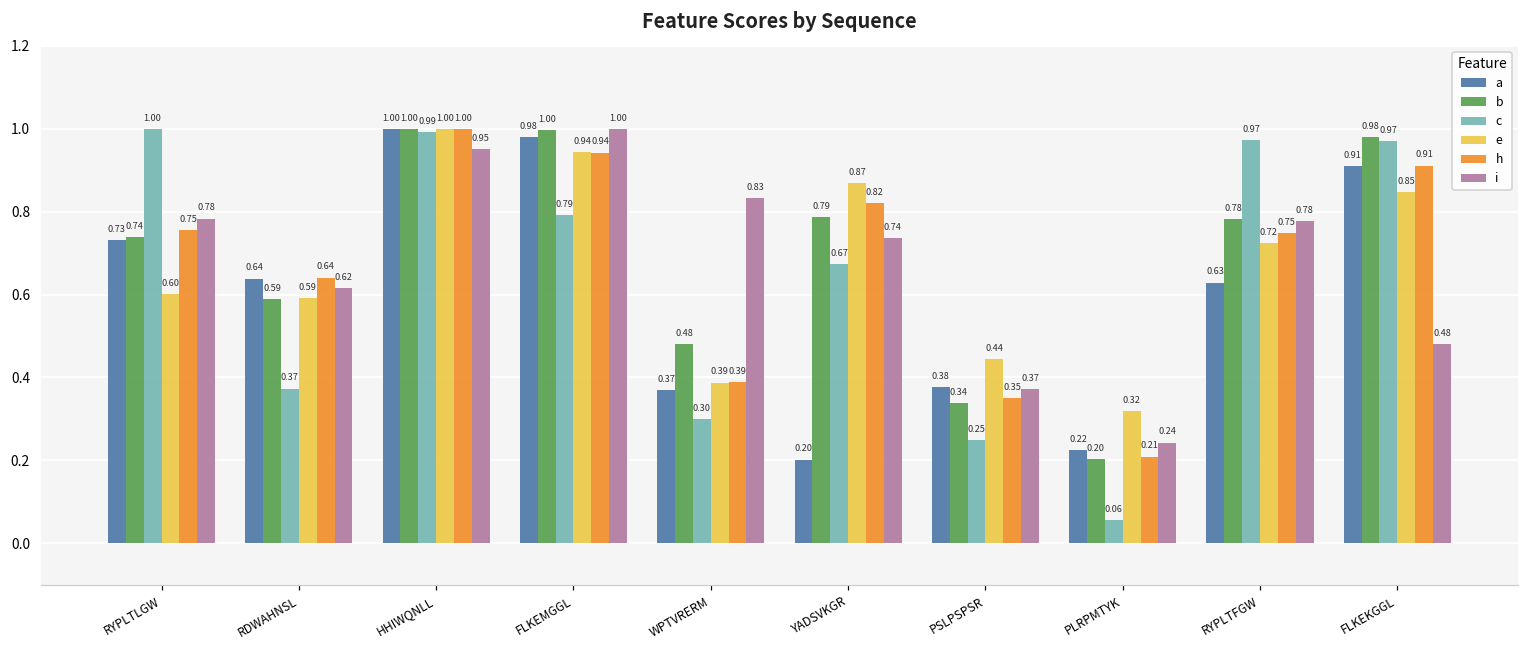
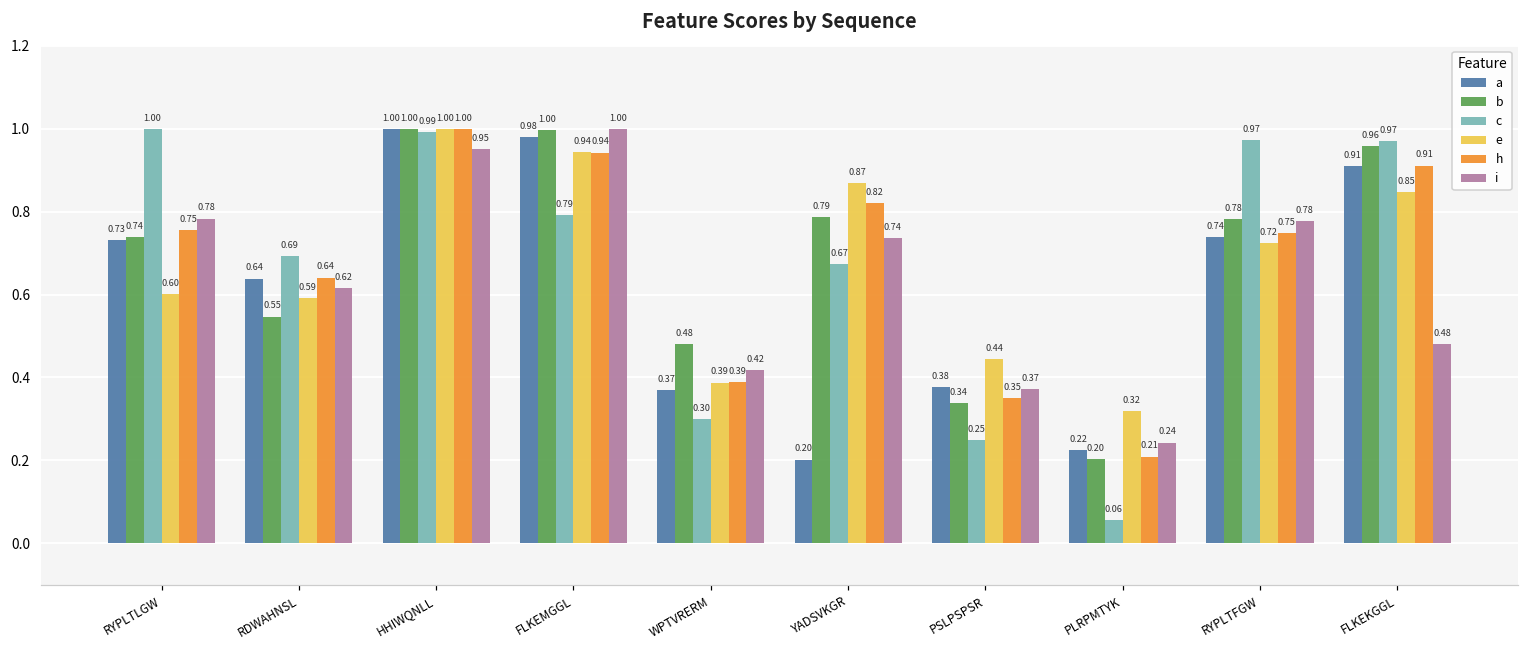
  {
    "a": {
      "RYPLTLGW": 0.73,
      "RDWAHNSL": 0.64,
      "HHIWQNLL": 1.00,
      "FLKEMGGL": 0.98,
      "WPTVRERM": 0.37,
      "YADSVKGR": 0.20,
      "PSLPSPSR": 0.38,
      "PLRPMTYK": 0.22,
-     "RYPLTFGW": 0.63,
+     "RYPLTFGW": 0.74,
      "FLKEKGGL": 0.91
    },
    "b": {
      "RYPLTLGW": 0.74,
-     "RDWAHNSL": 0.59,
+     "RDWAHNSL": 0.55,
      "HHIWQNLL": 1.00,
      "FLKEMGGL": 1.00,
      "WPTVRERM": 0.48,
      "YADSVKGR": 0.79,
      "PSLPSPSR": 0.34,
      "PLRPMTYK": 0.20,
      "RYPLTFGW": 0.78,
-     "FLKEKGGL": 0.98
+     "FLKEKGGL": 0.96
    },
    "c": {
      "RYPLTLGW": 1.00,
-     "RDWAHNSL": 0.37,
+     "RDWAHNSL": 0.69,
      "HHIWQNLL": 0.99,
      "FLKEMGGL": 0.79,
      "WPTVRERM": 0.30,
      "YADSVKGR": 0.67,
      "PSLPSPSR": 0.25,
      "PLRPMTYK": 0.06,
      "RYPLTFGW": 0.97,
      "FLKEKGGL": 0.97
    },
    "e": {
      "RYPLTLGW": 0.60,
      "RDWAHNSL": 0.59,
      "HHIWQNLL": 1.00,
      "FLKEMGGL": 0.94,
      "WPTVRERM": 0.39,
      "YADSVKGR": 0.87,
      "PSLPSPSR": 0.44,
      "PLRPMTYK": 0.32,
      "RYPLTFGW": 0.72,
      "FLKEKGGL": 0.85
    },
    "h": {
      "RYPLTLGW": 0.75,
      "RDWAHNSL": 0.64,
      "HHIWQNLL": 1.00,
      "FLKEMGGL": 0.94,
      "WPTVRERM": 0.39,
      "YADSVKGR": 0.82,
      "PSLPSPSR": 0.35,
      "PLRPMTYK": 0.21,
      "RYPLTFGW": 0.75,
      "FLKEKGGL": 0.91
    },
    "i": {
      "RYPLTLGW": 0.78,
      "RDWAHNSL": 0.62,
      "HHIWQNLL": 0.95,
      "FLKEMGGL": 1.00,
-     "WPTVRERM": 0.83,
+     "WPTVRERM": 0.42,
      "YADSVKGR": 0.74,
      "PSLPSPSR": 0.37,
      "PLRPMTYK": 0.24,
      "RYPLTFGW": 0.78,
      "FLKEKGGL": 0.48
    }
  }
